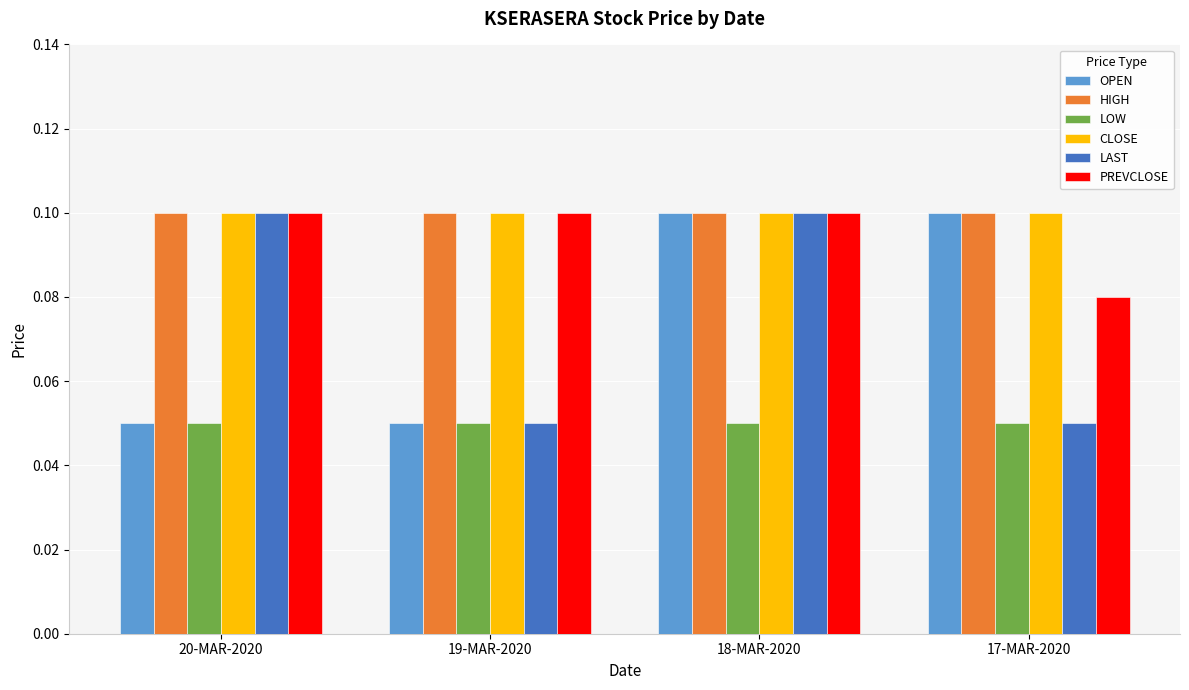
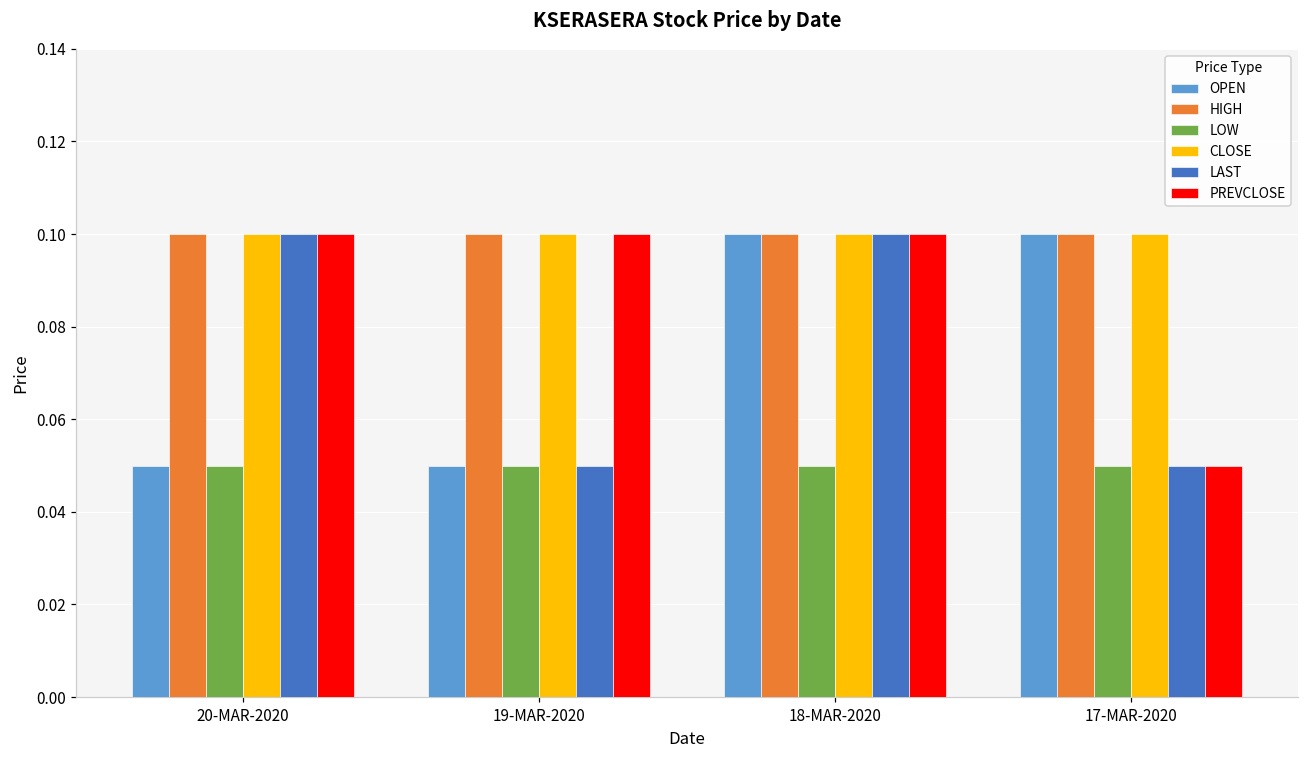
  {
    "HIGH": {
      "20-MAR-2020": 0.10,
      "19-MAR-2020": 0.10,
      "18-MAR-2020": 0.10,
      "17-MAR-2020": 0.10
    },
    "LOW": {
      "20-MAR-2020": 0.05,
      "19-MAR-2020": 0.05,
      "18-MAR-2020": 0.05,
      "17-MAR-2020": 0.05
    },
    "CLOSE": {
      "20-MAR-2020": 0.10,
      "19-MAR-2020": 0.10,
      "18-MAR-2020": 0.10,
      "17-MAR-2020": 0.10
    },
    "PREVCLOSE": {
      "20-MAR-2020": 0.10,
      "19-MAR-2020": 0.10,
      "18-MAR-2020": 0.10,
-     "17-MAR-2020": 0.08
+     "17-MAR-2020": 0.05
    }
  }
